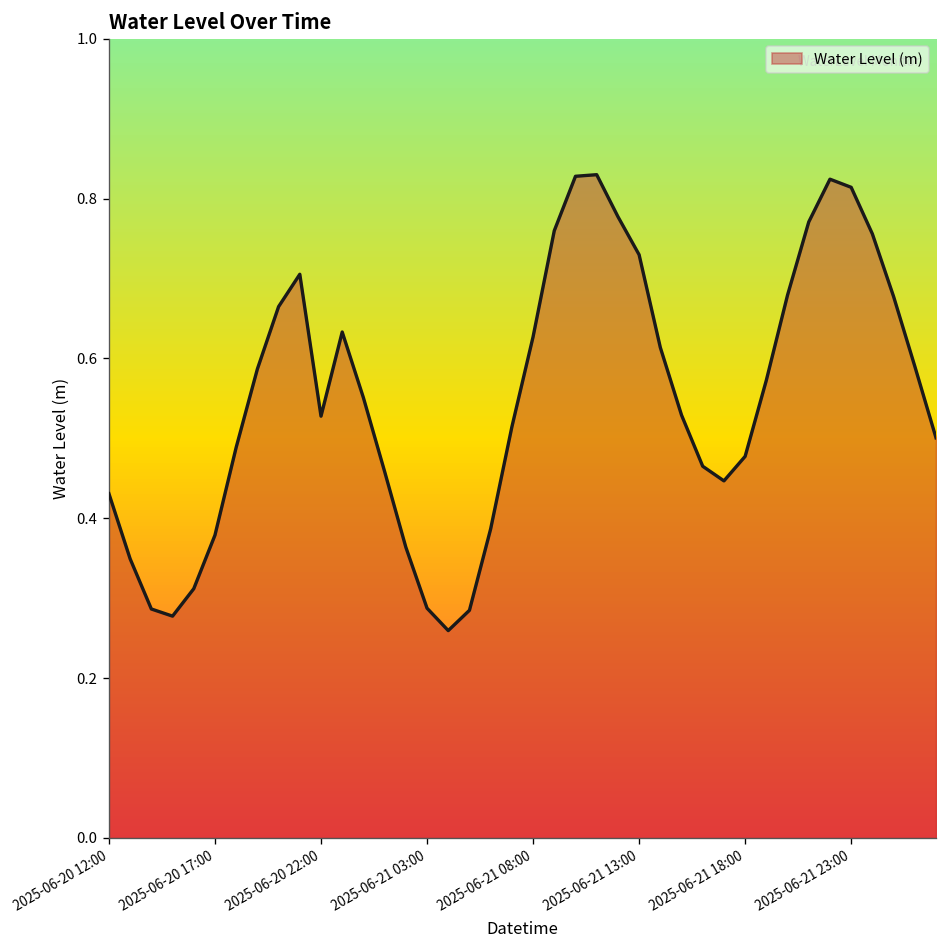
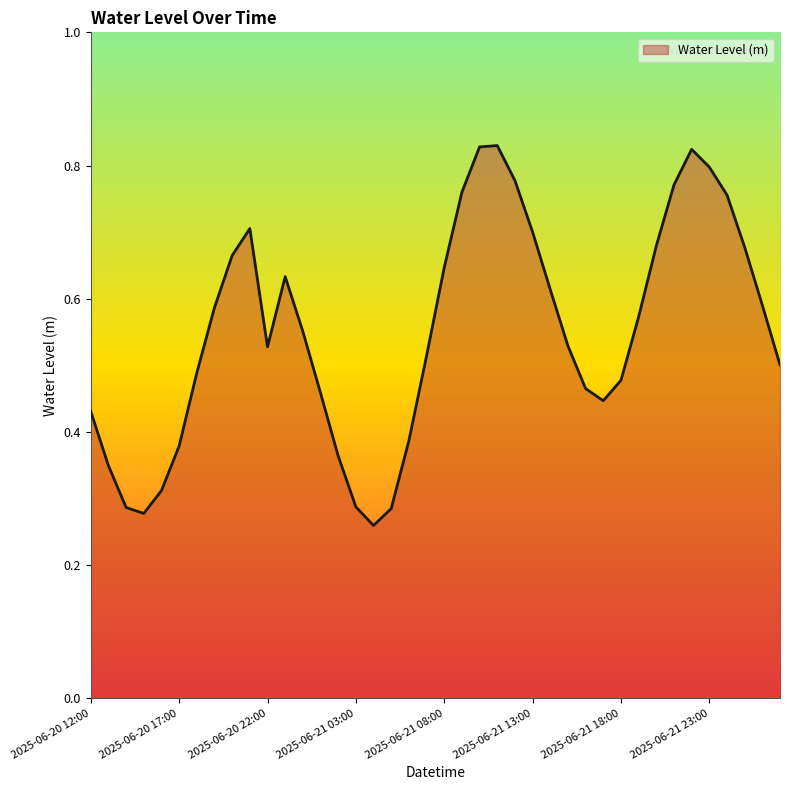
  {
    "2025-06-20 12:00": 0.43,
    "2025-06-20 17:00": 0.38,
    "2025-06-20 22:00": 0.53,
    "2025-06-21 03:00": 0.29,
-   "2025-06-21 08:00": 0.63,
-   "2025-06-21 13:00": 0.73,
+   "2025-06-21 08:00": 0.65,
+   "2025-06-21 13:00": 0.70,
    "2025-06-21 18:00": 0.48,
-   "2025-06-21 23:00": 0.81
+   "2025-06-21 23:00": 0.80
  }
